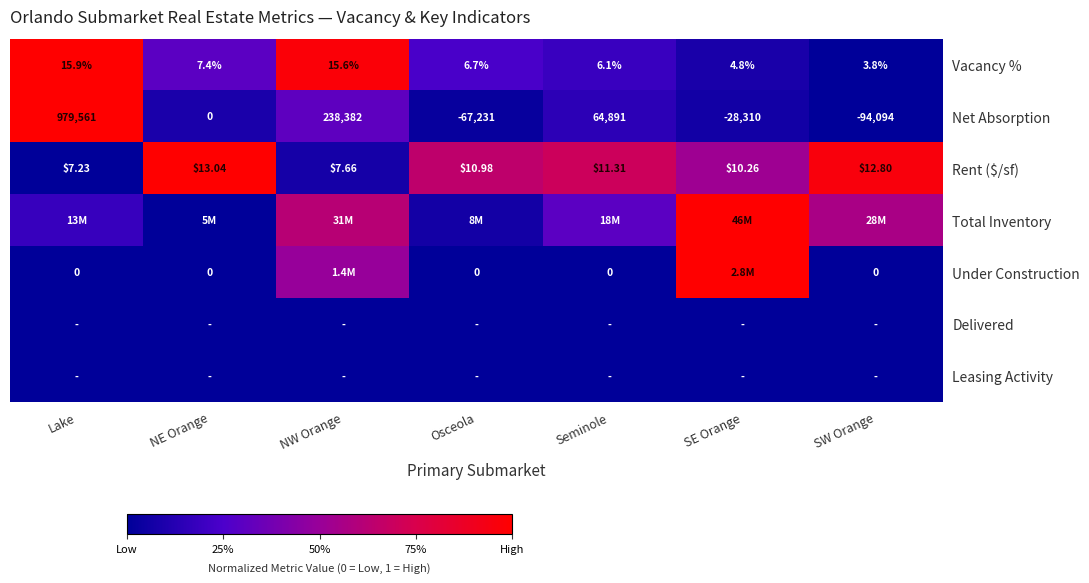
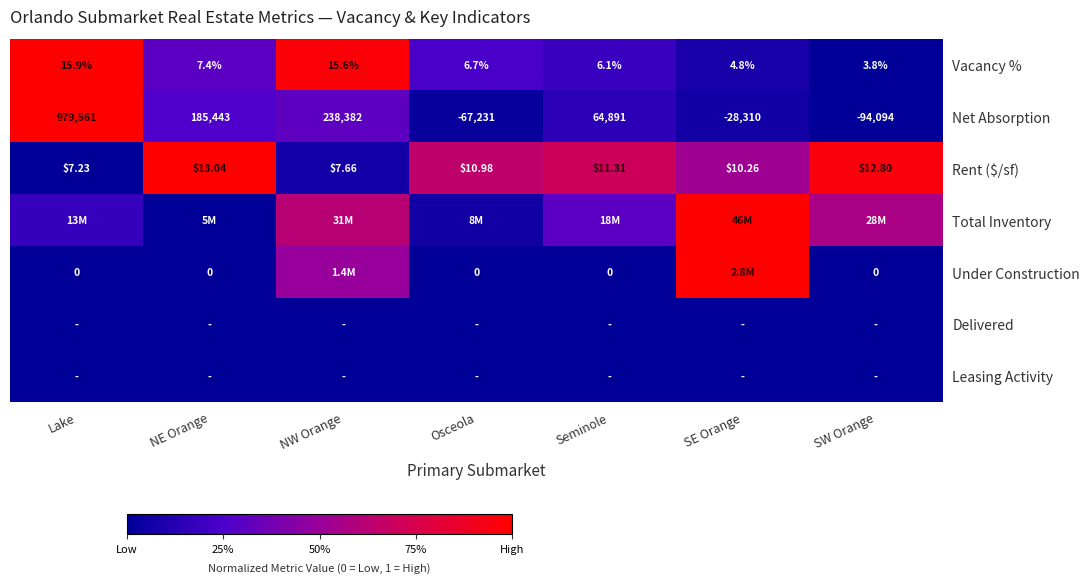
  {
    "Vacancy %": {
      "Lake": "15.9%",
      "NE Orange": "7.4%",
      "NW Orange": "15.6%",
      "Osceola": "6.7%",
      "Seminole": "6.1%",
      "SE Orange": "4.8%",
      "SW Orange": "3.8%"
    },
    "Net Absorption": {
      "Lake": "979,561",
-     "NE Orange": "0",
+     "NE Orange": "185,443",
      "NW Orange": "238,382",
      "Osceola": "-67,231",
      "Seminole": "64,891",
      "SE Orange": "-28,310",
      "SW Orange": "-94,094"
    },
    "Rent ($/sf)": {
      "Lake": "$7.23",
      "NE Orange": "$13.04",
      "NW Orange": "$7.66",
      "Osceola": "$10.98",
      "Seminole": "$11.31",
      "SE Orange": "$10.26",
      "SW Orange": "$12.80"
    },
    "Total Inventory": {
      "Lake": "13M",
      "NE Orange": "5M",
      "NW Orange": "31M",
      "Osceola": "8M",
      "Seminole": "18M",
      "SE Orange": "46M",
      "SW Orange": "28M"
    },
    "Under Construction": {
      "Lake": "0",
      "NE Orange": "0",
      "NW Orange": "1.4M",
      "Osceola": "0",
      "Seminole": "0",
      "SE Orange": "2.8M",
      "SW Orange": "0"
    }
  }
